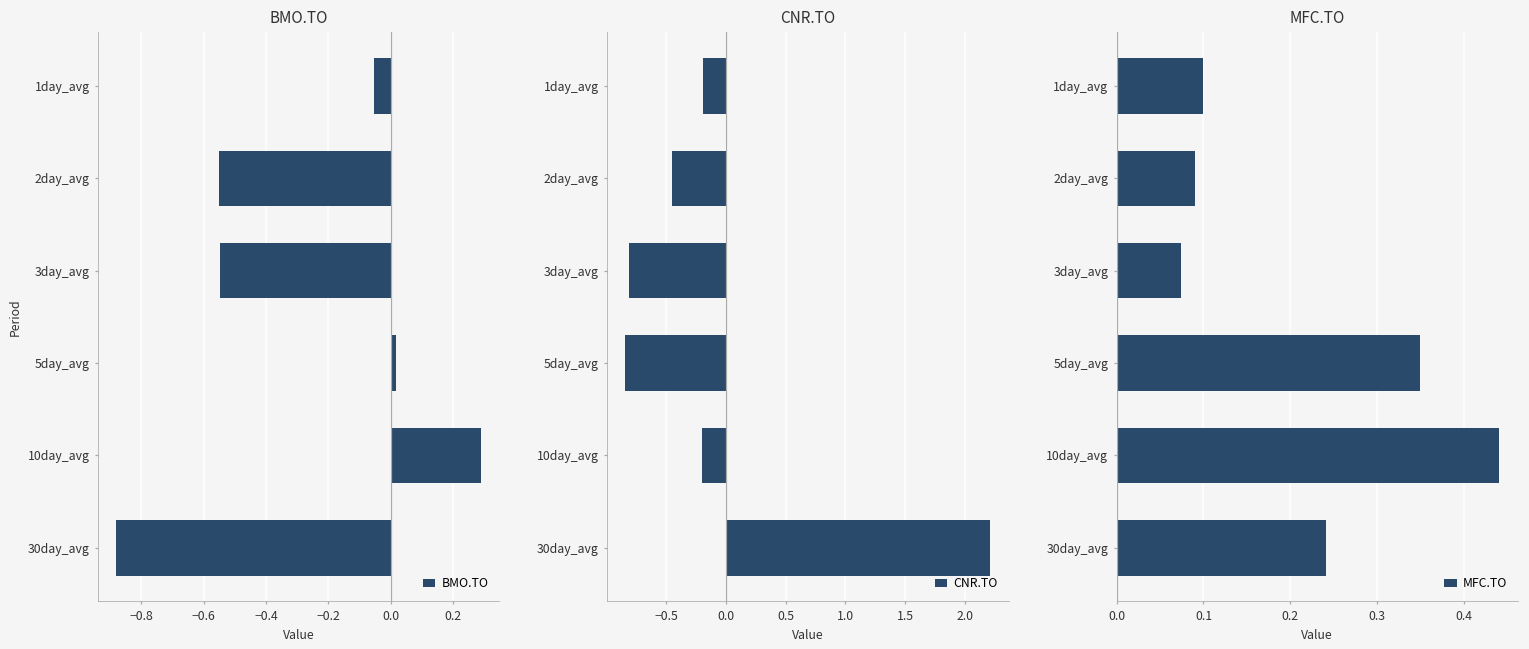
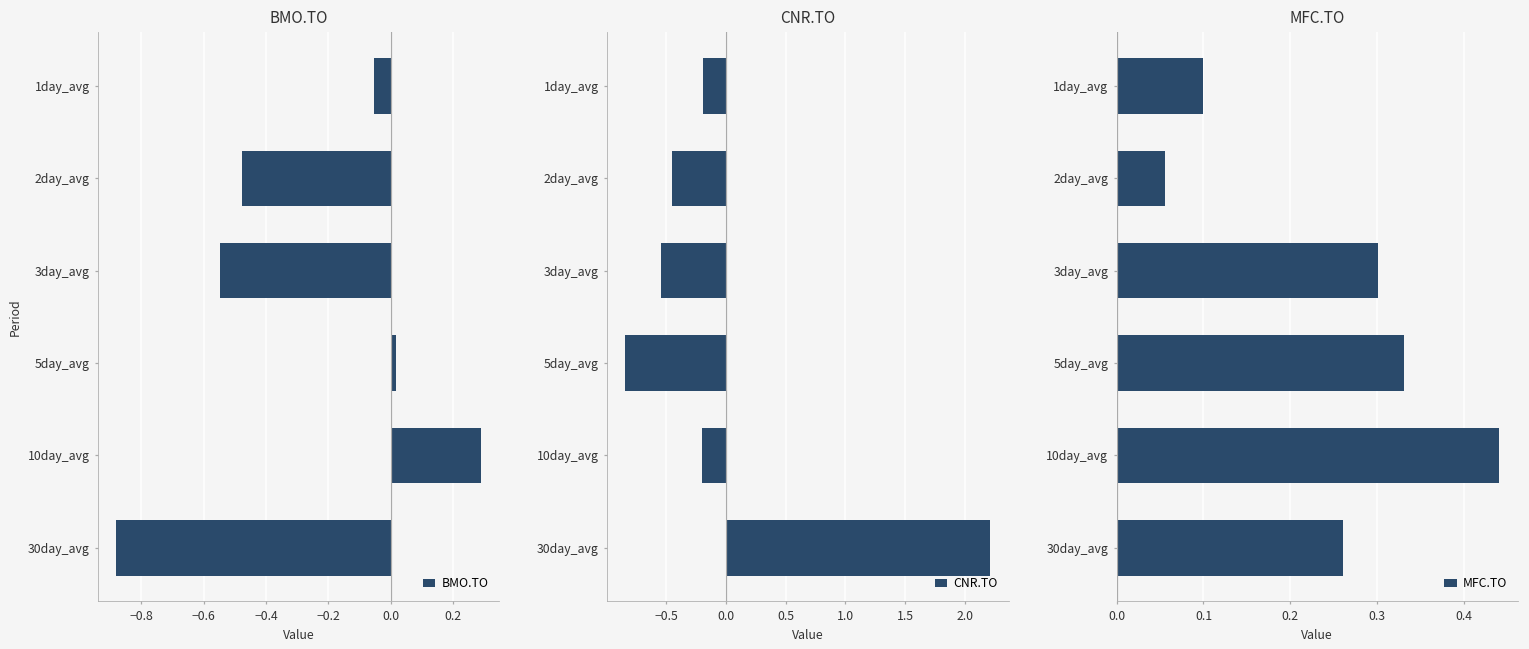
  {
    "BMO.TO": {
      "1day_avg": -0.05,
-     "2day_avg": -0.55,
+     "2day_avg": -0.48,
      "3day_avg": -0.55,
      "5day_avg": 0.02,
      "10day_avg": 0.29,
      "30day_avg": -0.88
    },
    "CNR.TO": {
      "1day_avg": -0.19,
      "2day_avg": -0.45,
-     "3day_avg": -0.81,
+     "3day_avg": -0.54,
      "5day_avg": -0.84,
      "10day_avg": -0.20,
      "30day_avg": 2.21
    },
    "MFC.TO": {
      "1day_avg": 0.10,
-     "2day_avg": 0.09,
-     "3day_avg": 0.07,
-     "5day_avg": 0.35,
+     "2day_avg": 0.06,
+     "3day_avg": 0.30,
+     "5day_avg": 0.33,
      "10day_avg": 0.44,
-     "30day_avg": 0.24
+     "30day_avg": 0.26
    }
  }
